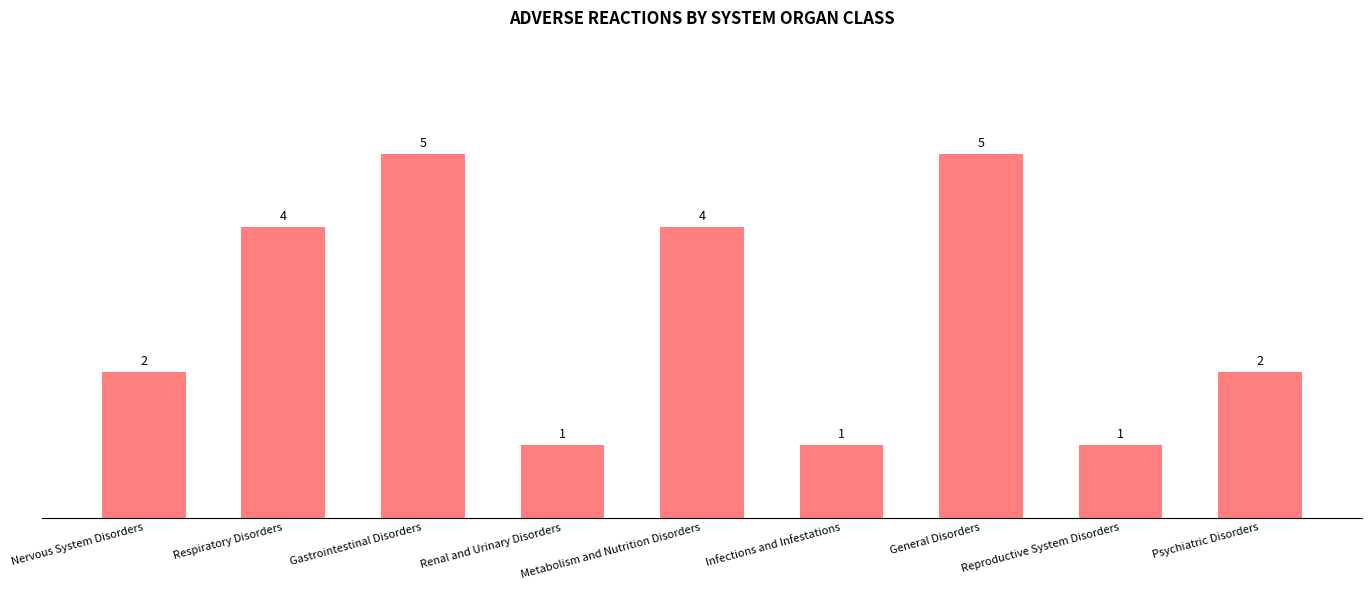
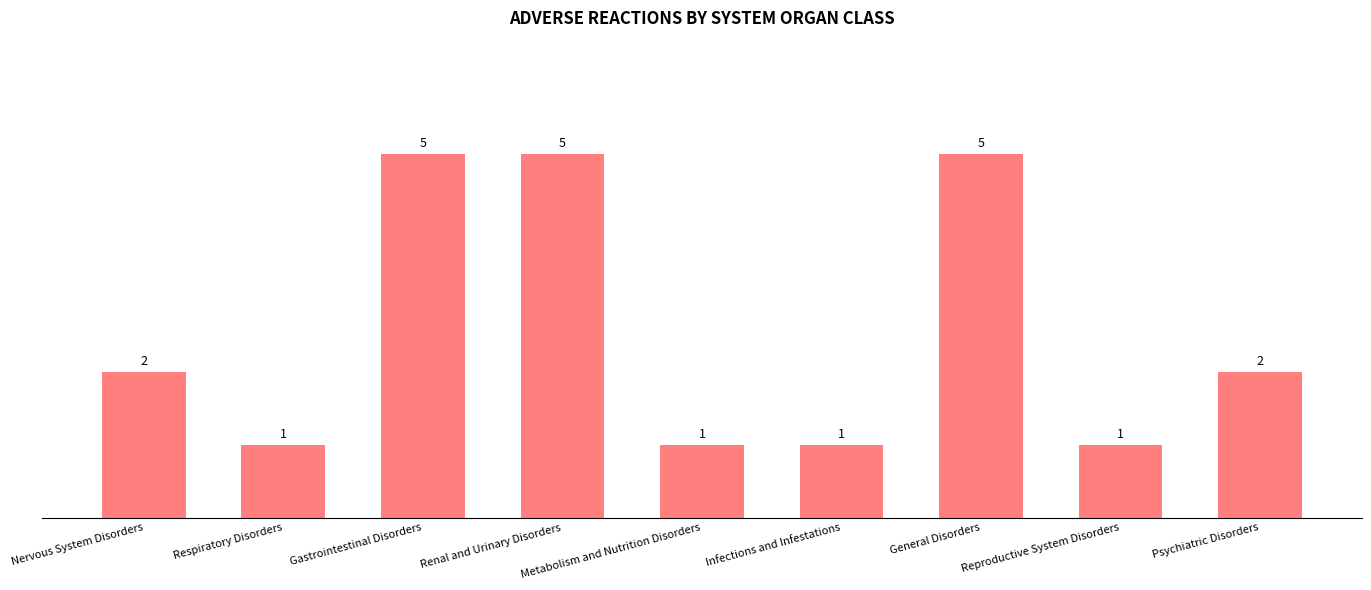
  {
    "Nervous System Disorders": 2,
-   "Respiratory Disorders": 4,
+   "Respiratory Disorders": 1,
    "Gastrointestinal Disorders": 5,
-   "Renal and Urinary Disorders": 1,
-   "Metabolism and Nutrition Disorders": 4,
+   "Renal and Urinary Disorders": 5,
+   "Metabolism and Nutrition Disorders": 1,
    "Infections and Infestations": 1,
    "General Disorders": 5,
    "Reproductive System Disorders": 1,
    "Psychiatric Disorders": 2
  }
